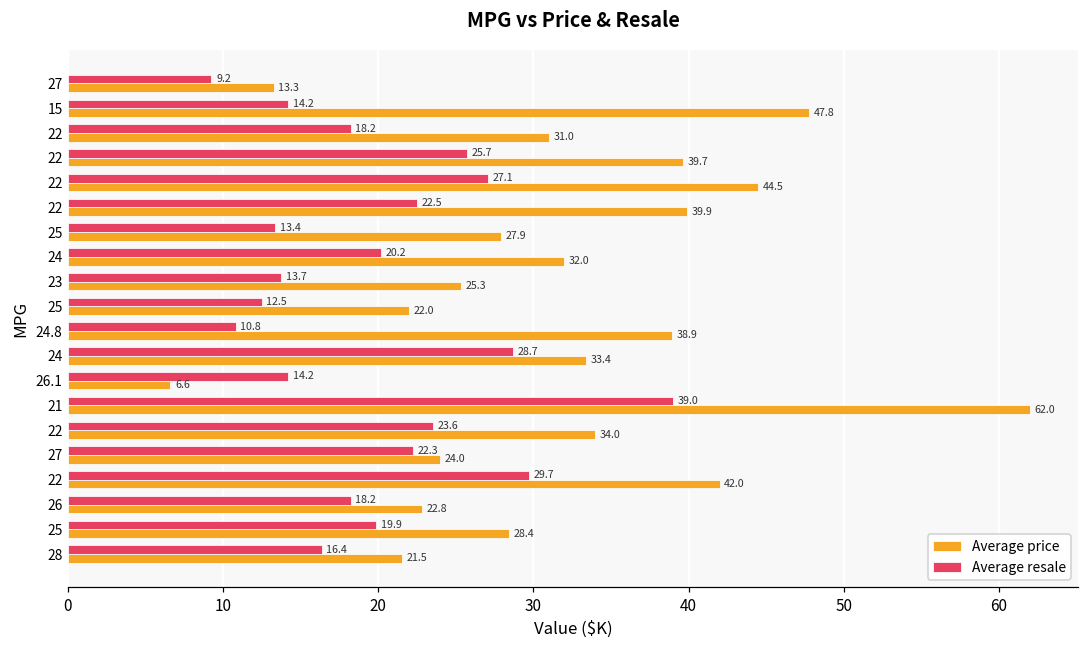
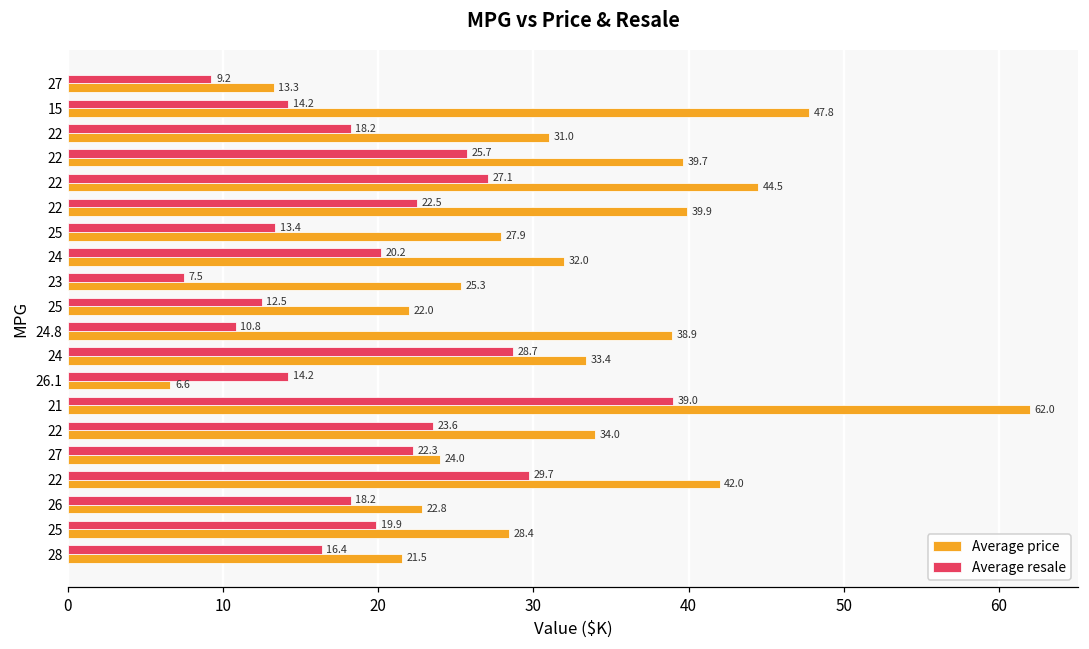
  {
    "Average price": {
      "15": 47.8,
      "23": 25.3,
      "24.8": 38.9,
      "26.1": 6.6,
      "21": 62.0,
      "26": 22.8,
      "28": 21.5
    },
    "Average resale": {
      "15": 14.2,
-     "23": 13.7,
+     "23": 7.5,
      "24.8": 10.8,
      "26.1": 14.2,
      "21": 39.0,
      "26": 18.2,
      "28": 16.4
    }
  }
